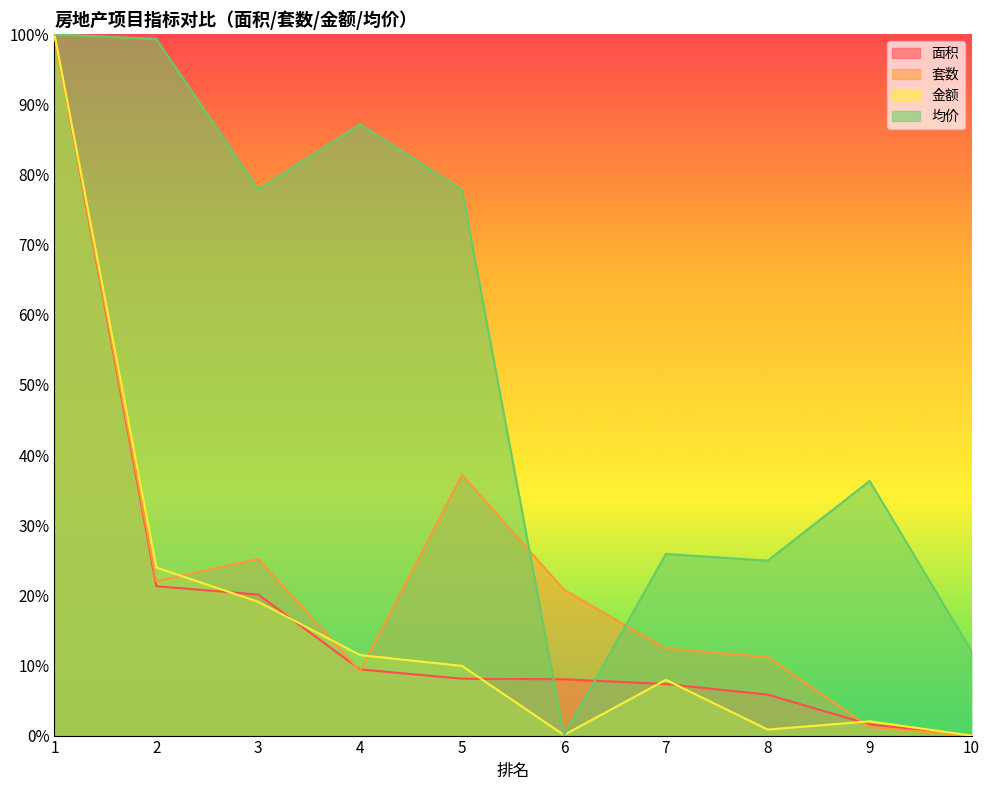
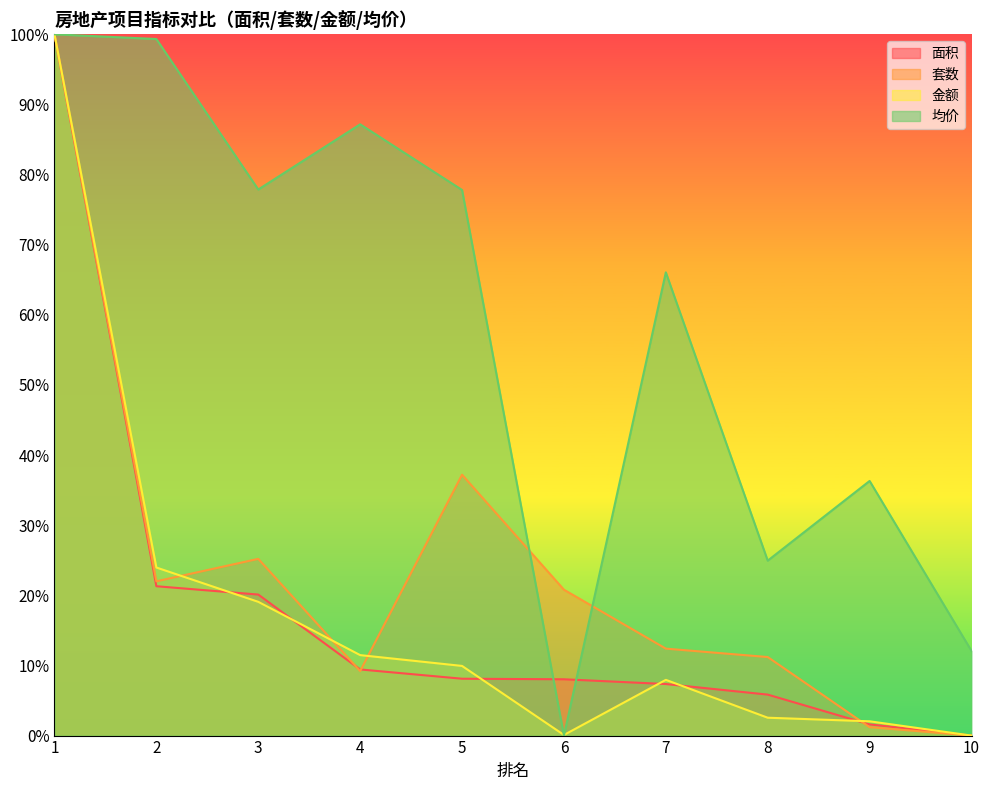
  {
    "面积": {
      "2": "21%",
      "3": "20%",
      "5": "8%",
      "6": "8%",
      "7": "7%",
      "8": "6%",
      "9": "2%"
    },
    "套数": {
      "2": "22%",
      "3": "25%",
      "5": "37%",
      "6": "21%",
      "7": "12%",
      "8": "11%",
      "9": "1%"
    },
    "金额": {
      "2": "24%",
      "3": "19%",
      "4": "11%",
      "5": "10%",
      "7": "8%",
-     "8": "1%",
+     "8": "3%",
      "9": "2%"
    },
    "均价": {
      "2": "99%",
      "3": "78%",
      "4": "87%",
      "5": "78%",
-     "7": "26%",
+     "7": "66%",
      "8": "25%",
      "9": "36%",
      "10": "12%"
    }
  }
